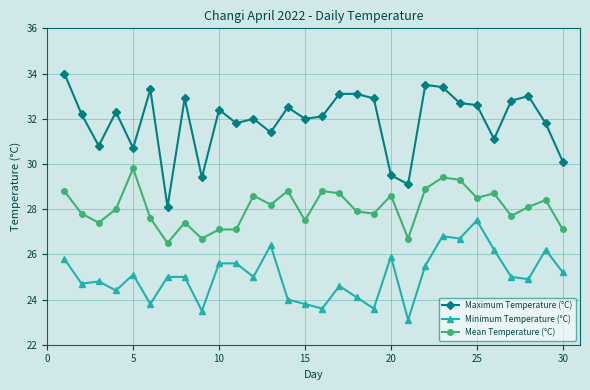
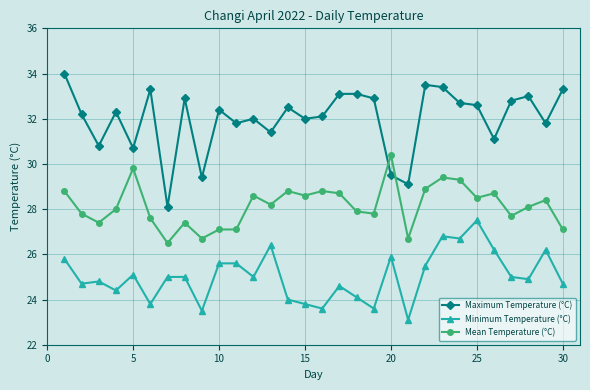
  {
    "Maximum Temperature (°C)": {
      "5": 30.7,
      "10": 32.4,
      "15": 32.0,
      "20": 29.5,
      "25": 32.6,
-     "30": 30.1
+     "30": 33.3
    },
    "Minimum Temperature (°C)": {
      "5": 25.1,
      "10": 25.6,
      "15": 23.8,
      "20": 25.9,
      "25": 27.5,
-     "30": 25.2
+     "30": 24.7
    },
    "Mean Temperature (°C)": {
      "5": 29.8,
      "10": 27.1,
-     "15": 27.5,
-     "20": 28.6,
+     "15": 28.6,
+     "20": 30.4,
      "25": 28.5,
      "30": 27.1
    }
  }
